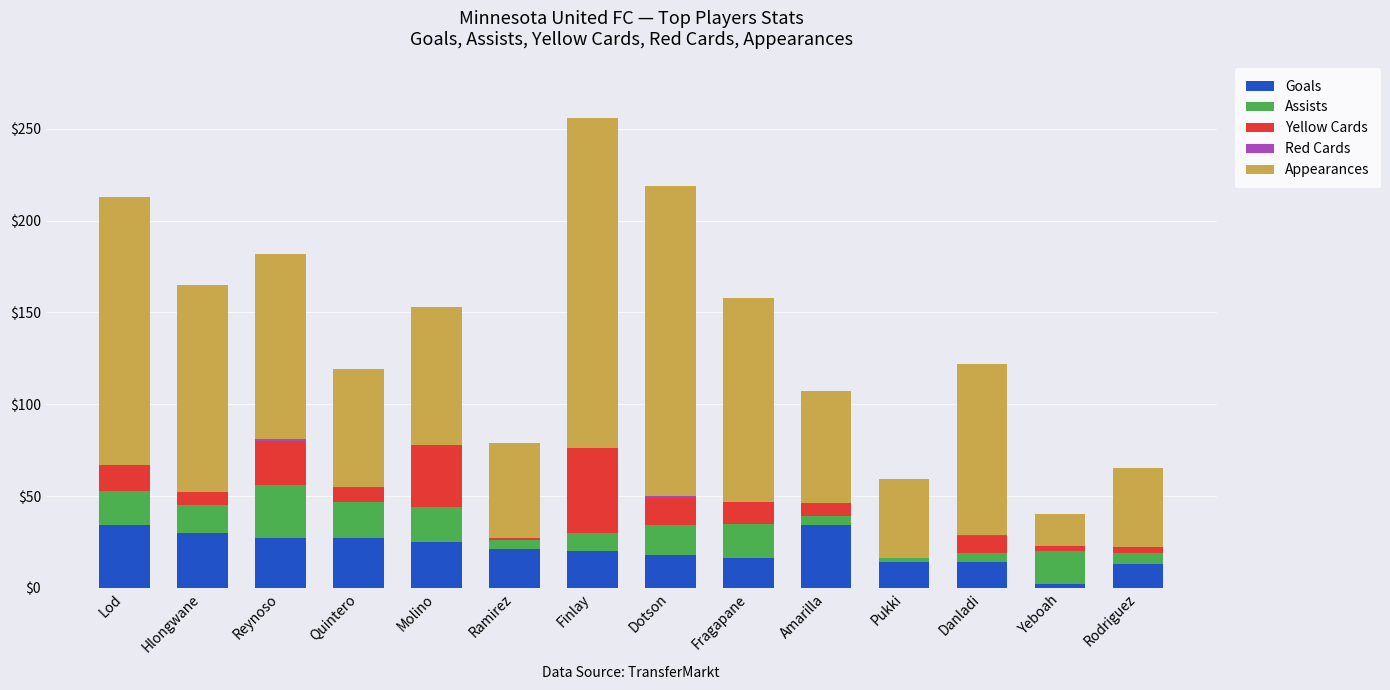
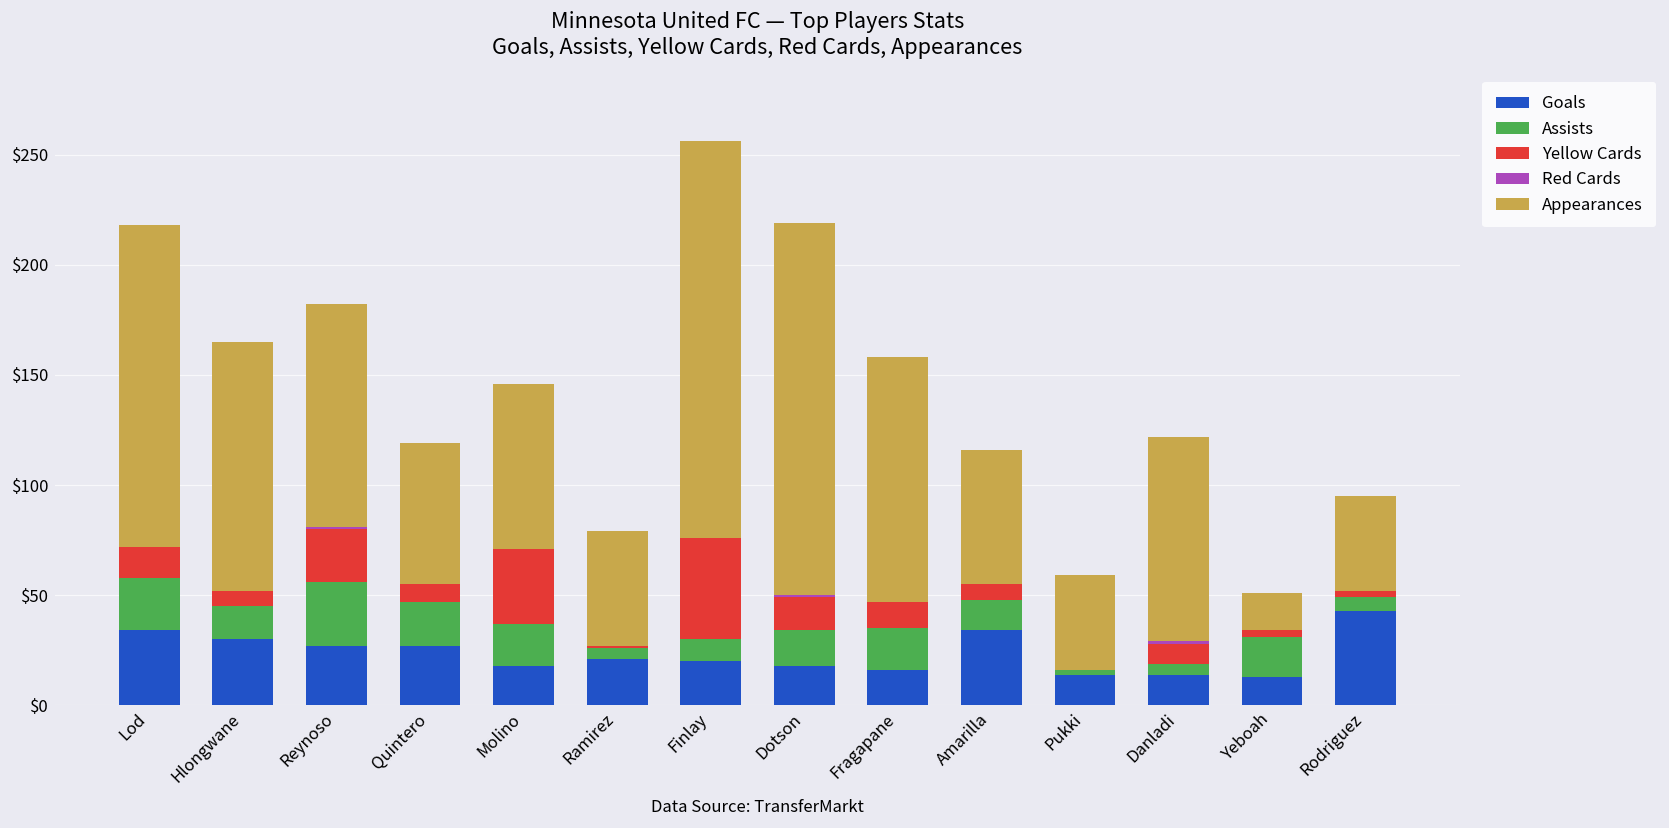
  {
    "Goals": {
      "Lod": "$34",
      "Hlongwane": "$30",
      "Reynoso": "$27",
      "Quintero": "$27",
-     "Molino": "$25",
+     "Molino": "$18",
      "Ramirez": "$21",
      "Finlay": "$20",
      "Dotson": "$18",
      "Fragapane": "$16",
      "Amarilla": "$34",
      "Pukki": "$14",
      "Danladi": "$14",
-     "Yeboah": "$2",
-     "Rodriguez": "$13"
+     "Yeboah": "$13",
+     "Rodriguez": "$43"
    },
    "Assists": {
-     "Lod": "$19",
+     "Lod": "$24",
      "Hlongwane": "$15",
      "Reynoso": "$29",
      "Quintero": "$20",
      "Molino": "$19",
      "Ramirez": "$5",
      "Finlay": "$10",
      "Dotson": "$16",
      "Fragapane": "$19",
-     "Amarilla": "$5",
+     "Amarilla": "$14",
      "Pukki": "$2",
      "Danladi": "$5",
      "Yeboah": "$18",
      "Rodriguez": "$6"
    },
    "Yellow Cards": {
      "Lod": "$14",
      "Hlongwane": "$7",
      "Reynoso": "$24",
      "Quintero": "$8",
      "Molino": "$34",
      "Finlay": "$46",
      "Dotson": "$15",
      "Fragapane": "$12",
      "Amarilla": "$7",
      "Pukki": "$0",
      "Danladi": "$9",
      "Yeboah": "$3",
      "Rodriguez": "$3"
    },
    "Red Cards": {
      "Lod": "$0",
      "Hlongwane": "$0",
      "Quintero": "$0",
      "Molino": "$0",
      "Ramirez": "$0",
      "Finlay": "$0",
      "Fragapane": "$0",
      "Amarilla": "$0",
      "Pukki": "$0",
      "Yeboah": "$0",
      "Rodriguez": "$0"
    },
    "Appearances": {
      "Lod": "$146",
      "Hlongwane": "$113",
      "Reynoso": "$101",
      "Quintero": "$64",
      "Molino": "$75",
      "Ramirez": "$52",
      "Finlay": "$180",
      "Dotson": "$169",
      "Fragapane": "$111",
      "Amarilla": "$61",
      "Pukki": "$43",
      "Danladi": "$93",
      "Yeboah": "$17",
      "Rodriguez": "$43"
    }
  }
